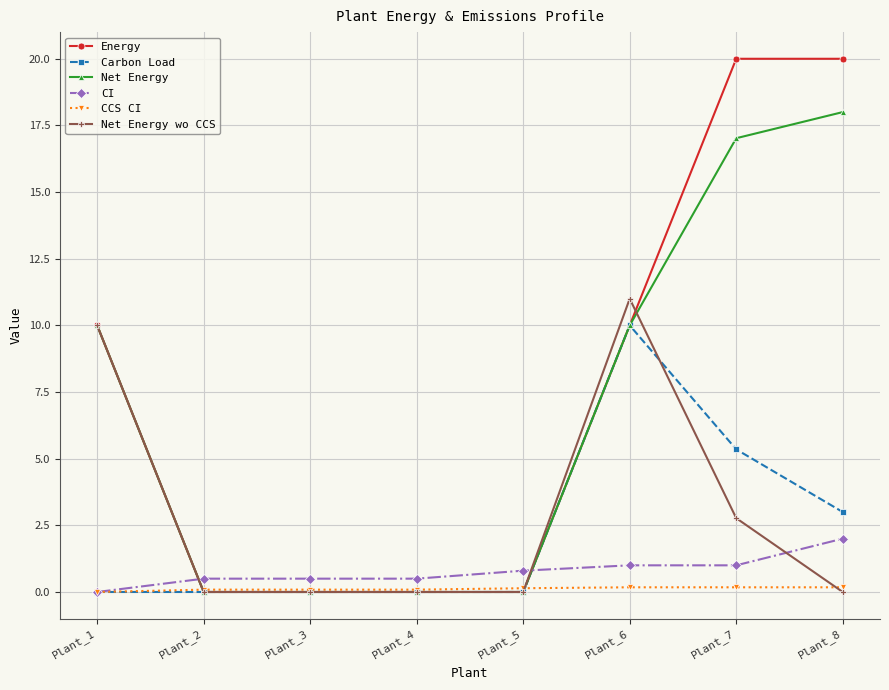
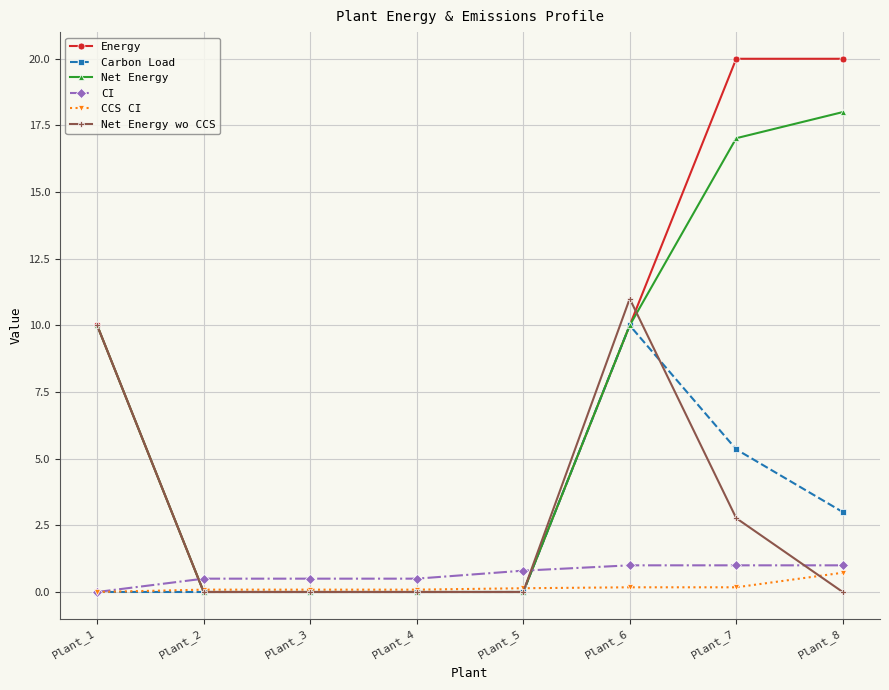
  {
    "Energy": {
      "Plant_7": 20.0,
      "Plant_8": 20.0
    },
    "Carbon Load": {
      "Plant_7": 5.4,
      "Plant_8": 3.0
    },
    "Net Energy": {
      "Plant_7": 17.0,
      "Plant_8": 18.0
    },
    "CI": {
      "Plant_2": 0.5,
      "Plant_3": 0.5,
      "Plant_4": 0.5,
      "Plant_5": 0.8,
      "Plant_6": 1,
      "Plant_7": 1,
-     "Plant_8": 2
+     "Plant_8": 1
    },
    "CCS CI": {
      "Plant_5": 0.1,
      "Plant_6": 0.2,
      "Plant_7": 0.2,
-     "Plant_8": 0.2
+     "Plant_8": 0.7
    },
    "Net Energy wo CCS": {
      "Plant_6": 11.0,
      "Plant_7": 2.8,
      "Plant_8": 0.0
    }
  }
